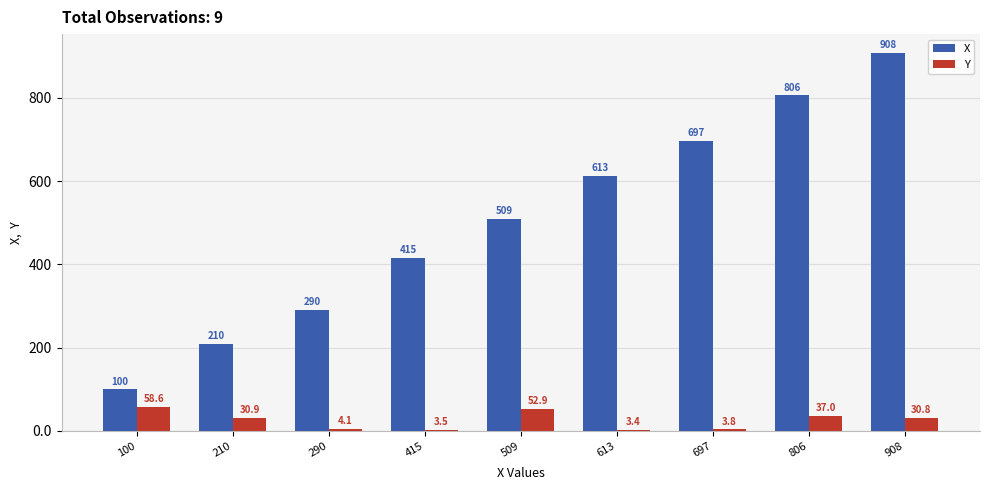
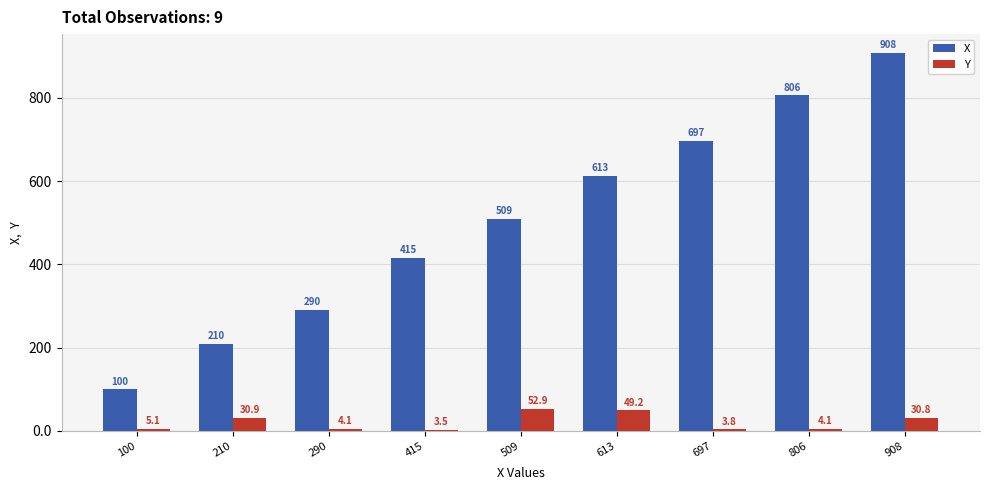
  {
    "X": {
      "100": 100,
      "210": 210,
      "290": 290,
      "415": 415,
      "509": 509,
      "613": 613,
      "697": 697,
      "806": 806,
      "908": 908
    },
    "Y": {
-     "100": 58.6,
+     "100": 5.1,
      "210": 30.9,
      "290": 4.1,
      "415": 3.5,
      "509": 52.9,
-     "613": 3.4,
+     "613": 49.2,
      "697": 3.8,
-     "806": 37.0,
+     "806": 4.1,
      "908": 30.8
    }
  }
